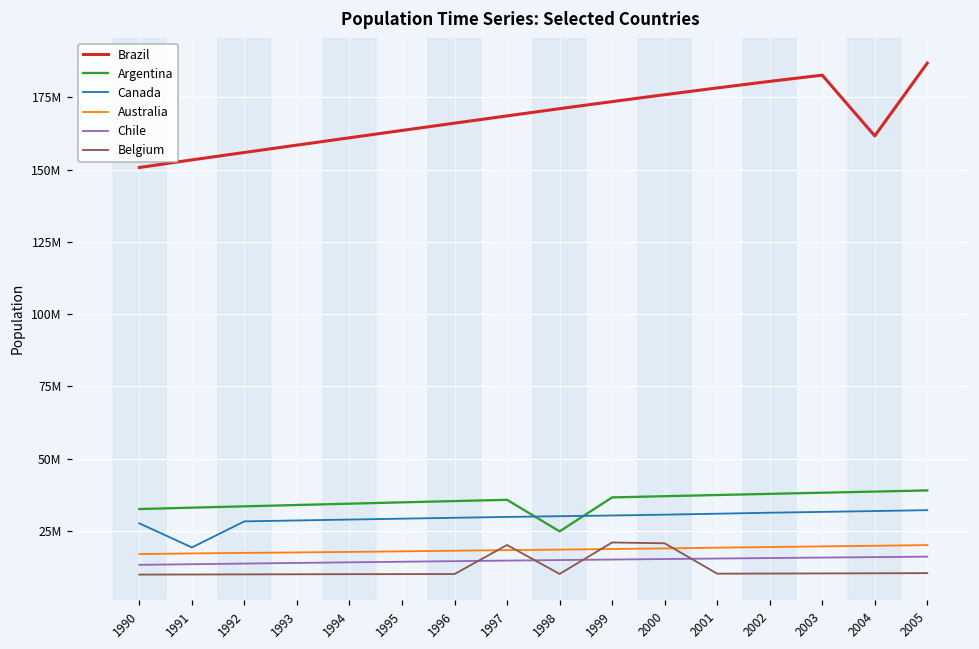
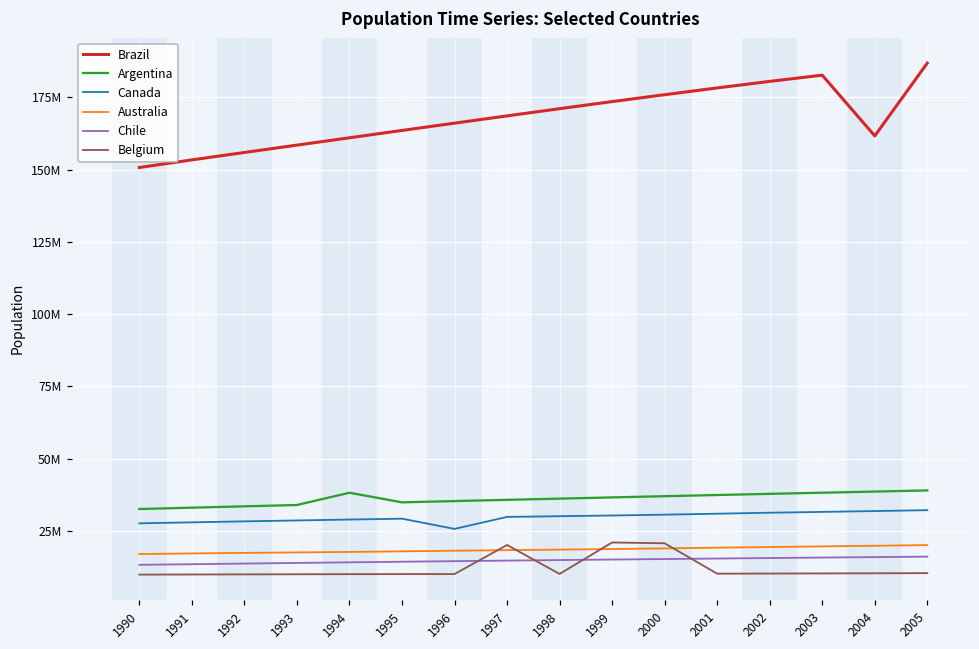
  {
    "Brazil": {
      "1990": 151000000,
      "1991": 153000000,
      "1992": 156000000,
      "1993": 158000000,
      "1994": 161000000,
      "1995": 164000000,
      "1996": 166000000,
      "1997": 169000000,
      "1998": 171000000,
      "1999": 173000000,
      "2000": 176000000,
      "2001": 178000000,
      "2002": 180000000,
      "2003": 183000000,
      "2004": 162000000,
      "2005": 187000000
    },
    "Argentina": {
      "1990": 33000000,
      "1991": 33000000,
      "1992": 34000000,
      "1993": 34000000,
-     "1994": 34000000,
+     "1994": 38000000,
      "1995": 35000000,
      "1996": 35000000,
      "1997": 36000000,
-     "1998": 25000000,
+     "1998": 36000000,
      "1999": 37000000,
      "2000": 37000000,
      "2001": 37000000,
      "2002": 38000000,
      "2003": 38000000,
      "2004": 39000000,
      "2005": 39000000
    },
    "Canada": {
      "1990": 28000000,
-     "1991": 19000000,
+     "1991": 28000000,
      "1992": 28000000,
      "1993": 29000000,
      "1994": 29000000,
      "1995": 29000000,
-     "1996": 30000000,
+     "1996": 26000000,
      "1997": 30000000,
      "1998": 30000000,
      "1999": 30000000,
      "2000": 31000000,
      "2001": 31000000,
      "2002": 31000000,
      "2003": 32000000,
      "2004": 32000000,
      "2005": 32000000
    },
    "Australia": {
      "1990": 17000000,
      "1991": 17000000,
      "1992": 17000000,
      "1993": 18000000,
      "1994": 18000000,
      "1995": 18000000,
      "1996": 18000000,
      "1997": 18000000,
      "1998": 19000000,
      "1999": 19000000,
      "2000": 19000000,
      "2001": 19000000,
      "2002": 19000000,
      "2003": 20000000,
      "2004": 20000000,
      "2005": 20000000
    },
    "Chile": {
      "1990": 13000000,
      "1991": 14000000,
      "1992": 14000000,
      "1993": 14000000,
      "1994": 14000000,
      "1995": 14000000,
      "1996": 15000000,
      "1997": 15000000,
      "1998": 15000000,
      "1999": 15000000,
      "2000": 15000000,
      "2001": 16000000,
      "2002": 16000000,
      "2003": 16000000,
      "2004": 16000000,
      "2005": 16000000
    },
    "Belgium": {
      "1990": 10000000,
      "1991": 10000000,
      "1992": 10000000,
      "1993": 10000000,
      "1994": 10000000,
      "1995": 10000000,
      "1996": 10000000,
      "1997": 20000000,
      "1998": 10000000,
      "1999": 21000000,
      "2000": 21000000,
      "2001": 10000000,
      "2002": 10000000,
      "2003": 10000000,
      "2004": 10000000,
      "2005": 10000000
    }
  }
